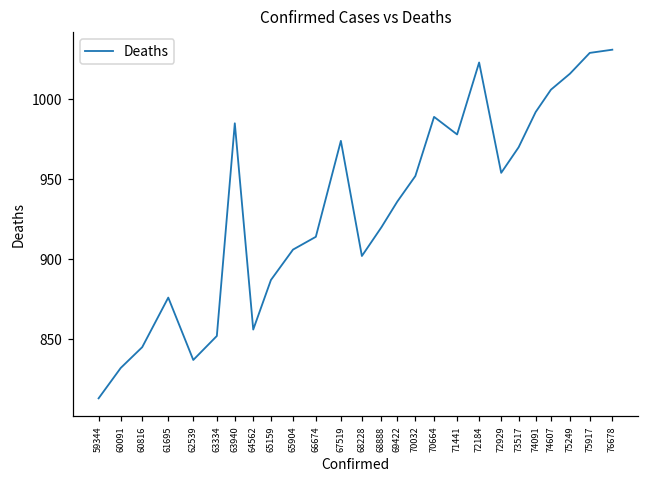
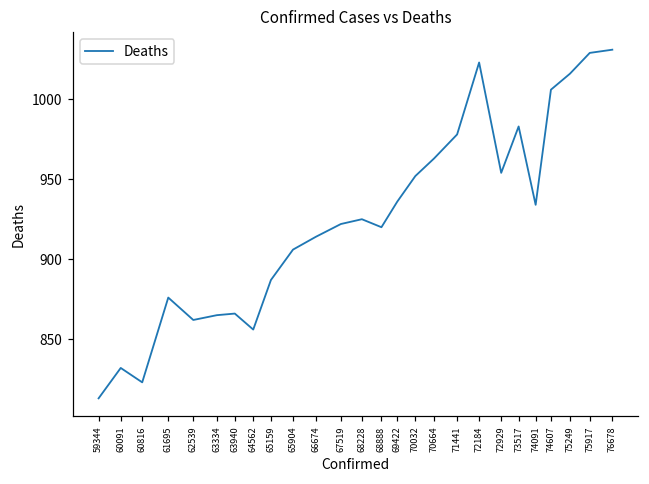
  {
    "59344": 813,
    "60091": 832,
-   "60816": 845,
+   "60816": 823,
    "61695": 876,
-   "62539": 837,
-   "63334": 852,
-   "63940": 985,
+   "62539": 862,
+   "63334": 865,
+   "63940": 866,
    "64562": 856,
    "65159": 887,
    "65904": 906,
    "66674": 914,
-   "67519": 974,
-   "68228": 902,
+   "67519": 922,
+   "68228": 925,
    "68888": 920,
    "69422": 936,
    "70032": 952,
-   "70664": 989,
+   "70664": 963,
    "71441": 978,
    "72184": 1023,
    "72929": 954,
-   "73517": 970,
-   "74091": 992,
+   "73517": 983,
+   "74091": 934,
    "74607": 1006,
    "75249": 1016,
    "75917": 1029,
    "76678": 1031
  }
